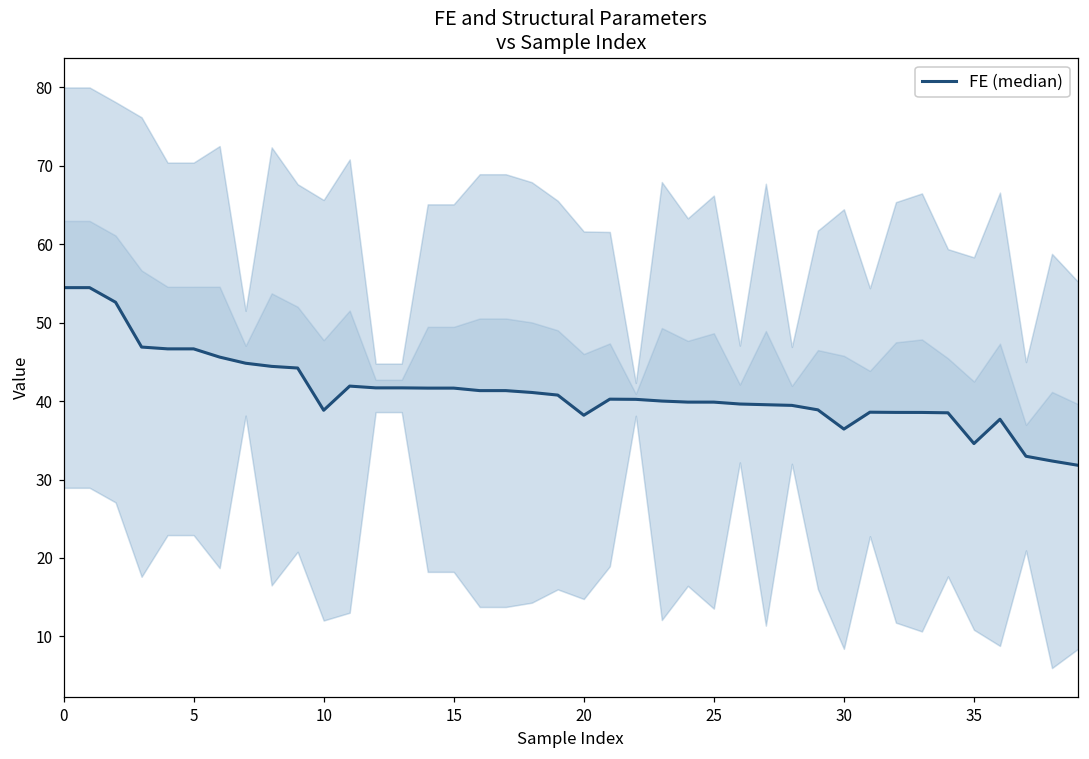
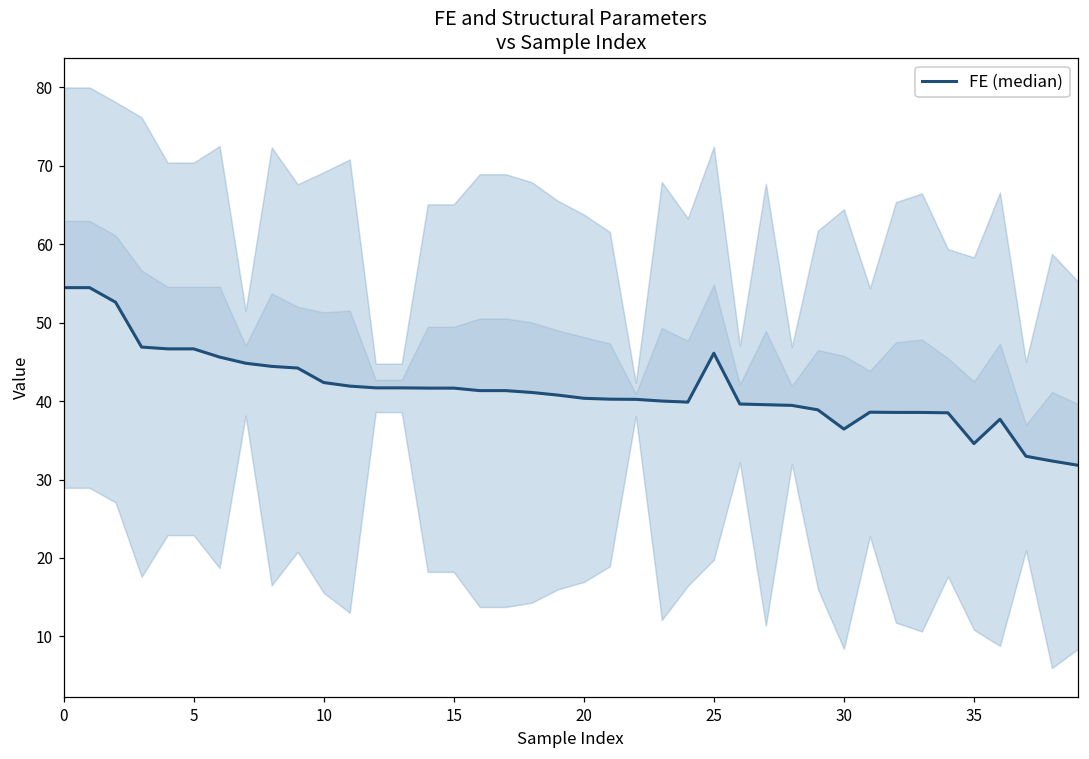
  {
    "FE (median)": {
      "0": 54,
      "5": 47,
-     "10": 39,
+     "10": 42,
      "15": 42,
-     "20": 38,
-     "25": 40,
+     "20": 40,
+     "25": 46,
      "30": 36,
      "35": 35
    }
  }
